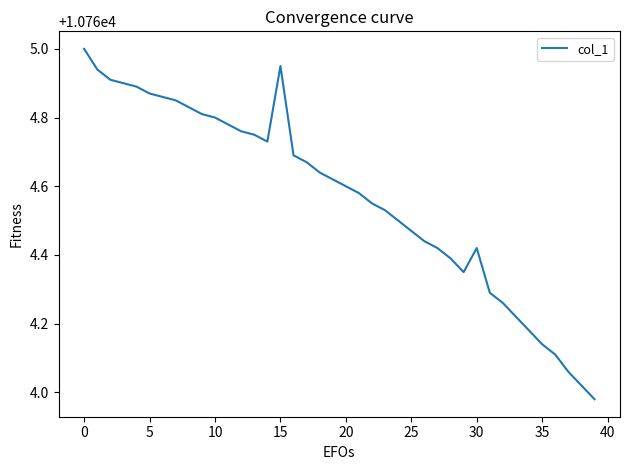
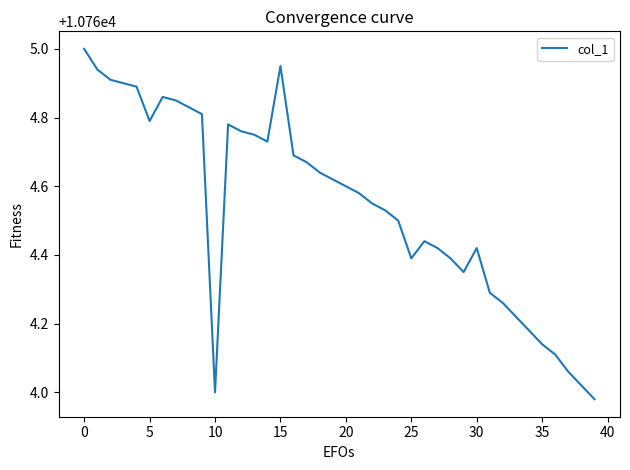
  {
    "0": 10765.00,
-   "5": 10764.87,
-   "10": 10764.8,
+   "5": 10764.79,
+   "10": 10764.0,
    "15": 10764.95,
    "20": 10764.60,
-   "25": 10764.47,
+   "25": 10764.39,
    "30": 10764.42,
    "35": 10764.14
  }
